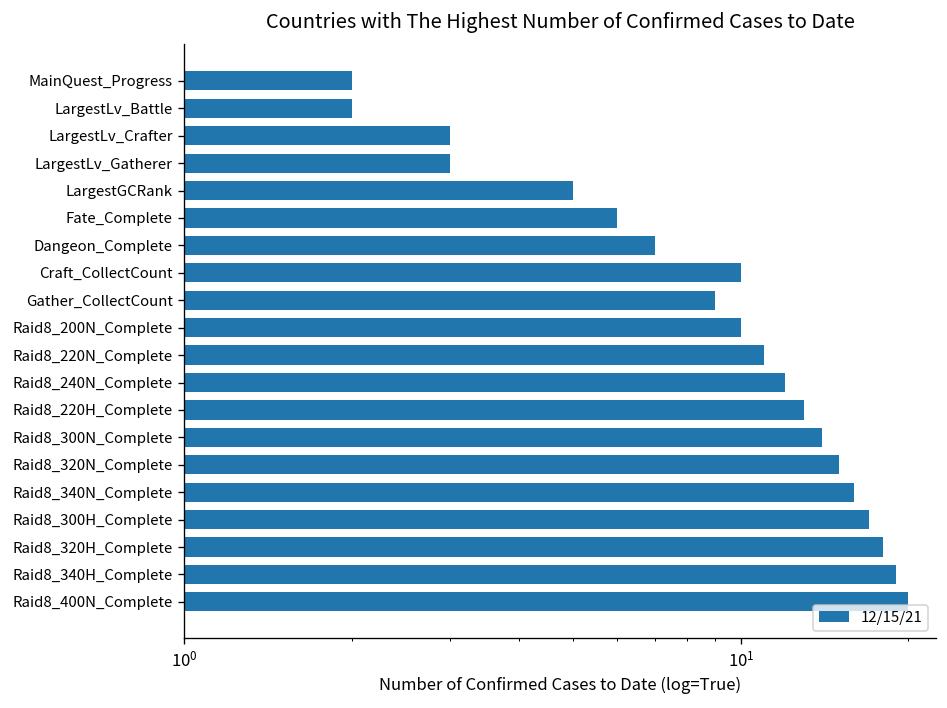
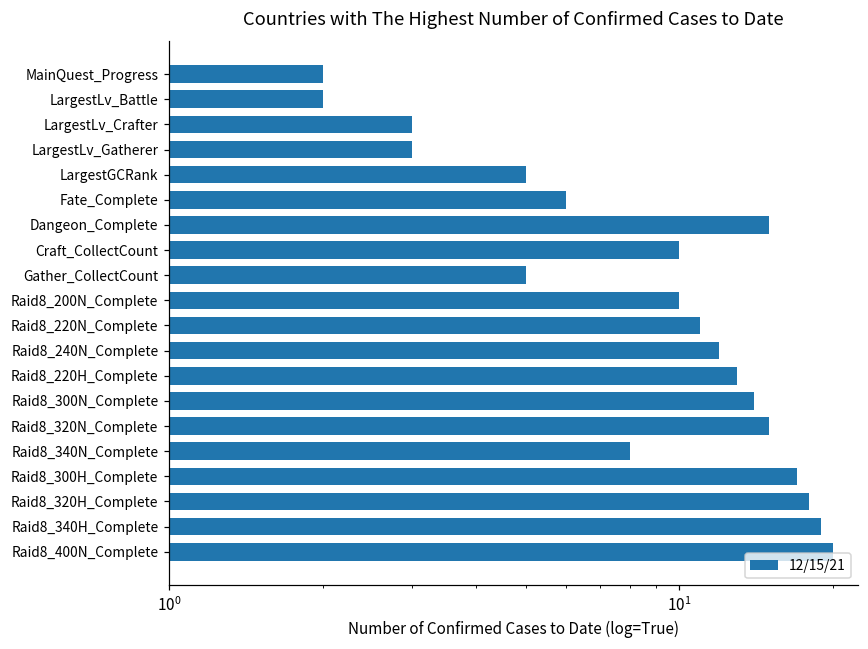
  {
    "MainQuest_Progress": 2,
    "LargestLv_Battle": 2,
    "LargestLv_Crafter": 3,
    "LargestLv_Gatherer": 3,
    "LargestGCRank": 5,
    "Fate_Complete": 6,
-   "Dangeon_Complete": 7,
+   "Dangeon_Complete": 15,
    "Craft_CollectCount": 10,
-   "Gather_CollectCount": 9,
+   "Gather_CollectCount": 5,
    "Raid8_200N_Complete": 10,
    "Raid8_220N_Complete": 11,
    "Raid8_240N_Complete": 12,
    "Raid8_220H_Complete": 13,
    "Raid8_300N_Complete": 14,
    "Raid8_320N_Complete": 15,
-   "Raid8_340N_Complete": 16,
+   "Raid8_340N_Complete": 8,
    "Raid8_300H_Complete": 17,
    "Raid8_320H_Complete": 18,
    "Raid8_340H_Complete": 19,
    "Raid8_400N_Complete": 20
  }
